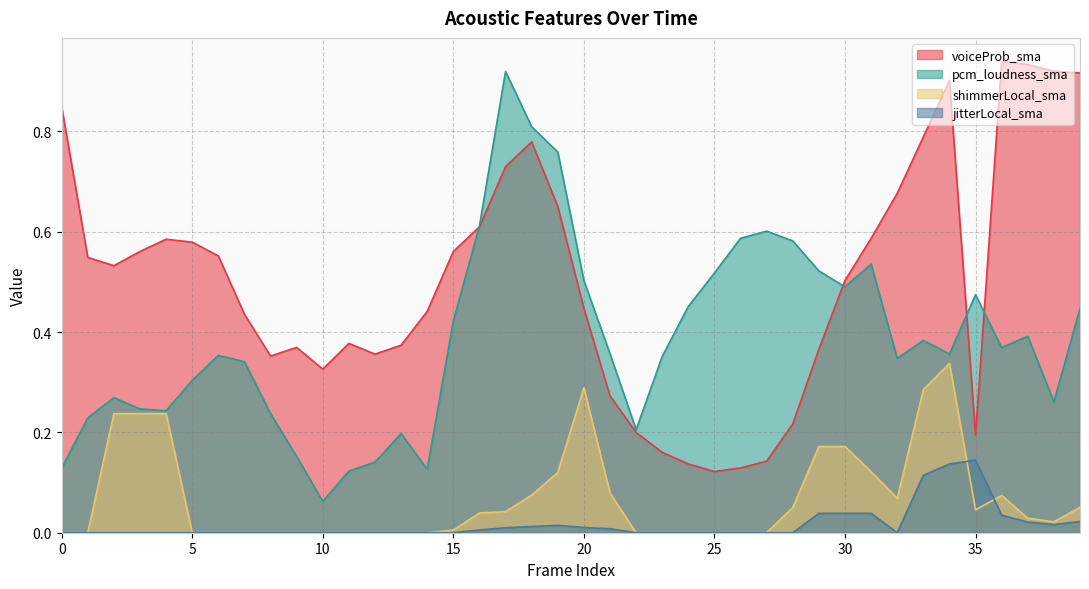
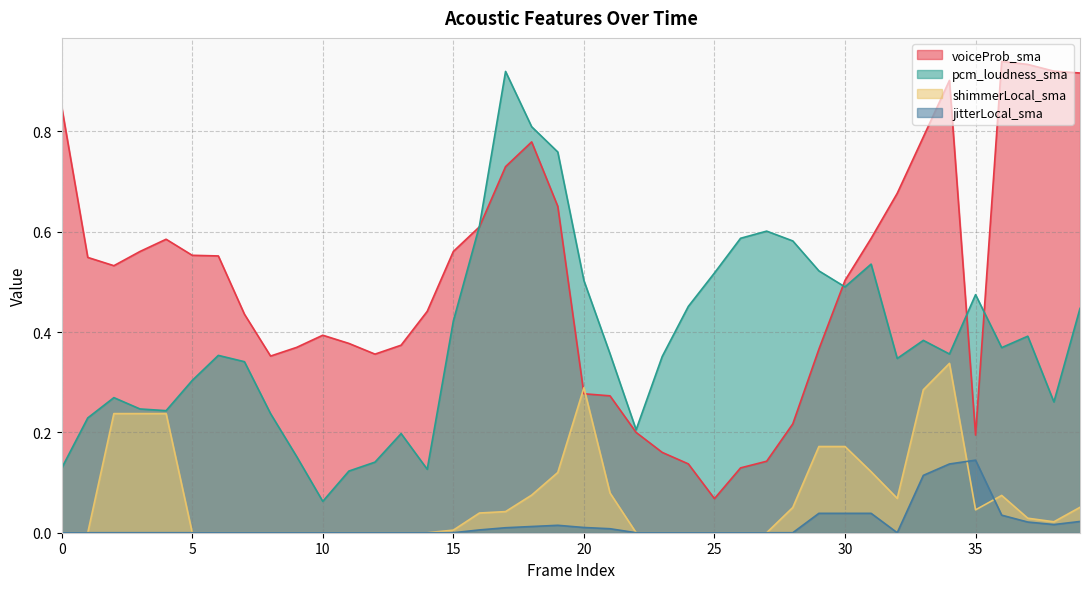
  {
    "voiceProb_sma": {
      "0": 0.85,
-     "5": 0.58,
-     "10": 0.33,
+     "5": 0.55,
+     "10": 0.39,
      "15": 0.56,
-     "20": 0.45,
-     "25": 0.12,
+     "20": 0.28,
+     "25": 0.07,
      "30": 0.50,
      "35": 0.19
    },
    "shimmerLocal_sma": {
      "15": 0.01,
      "20": 0.29,
      "30": 0.17,
      "35": 0.05
    }
  }
